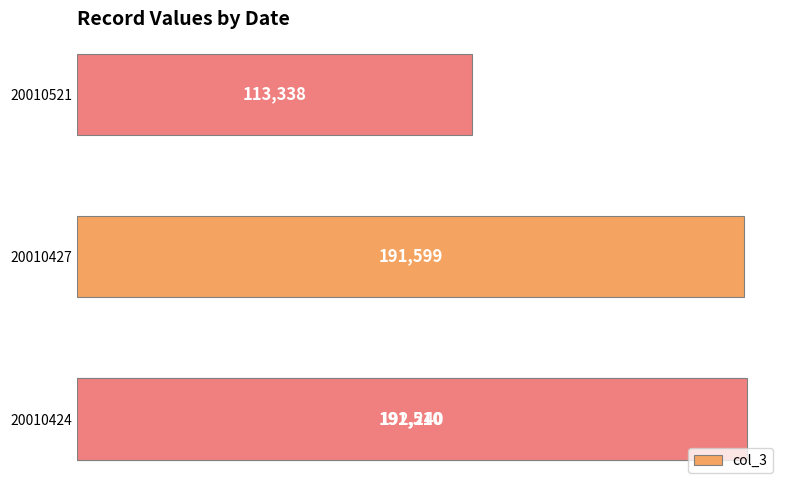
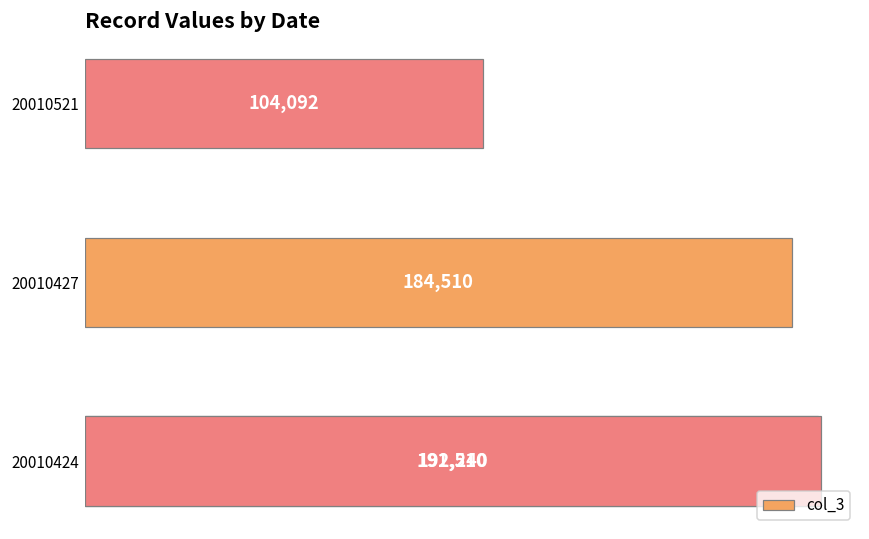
  {
-   "20010521": "113,338",
-   "20010427": "191,599"
+   "20010521": "104,092",
+   "20010427": "184,510"
  }
